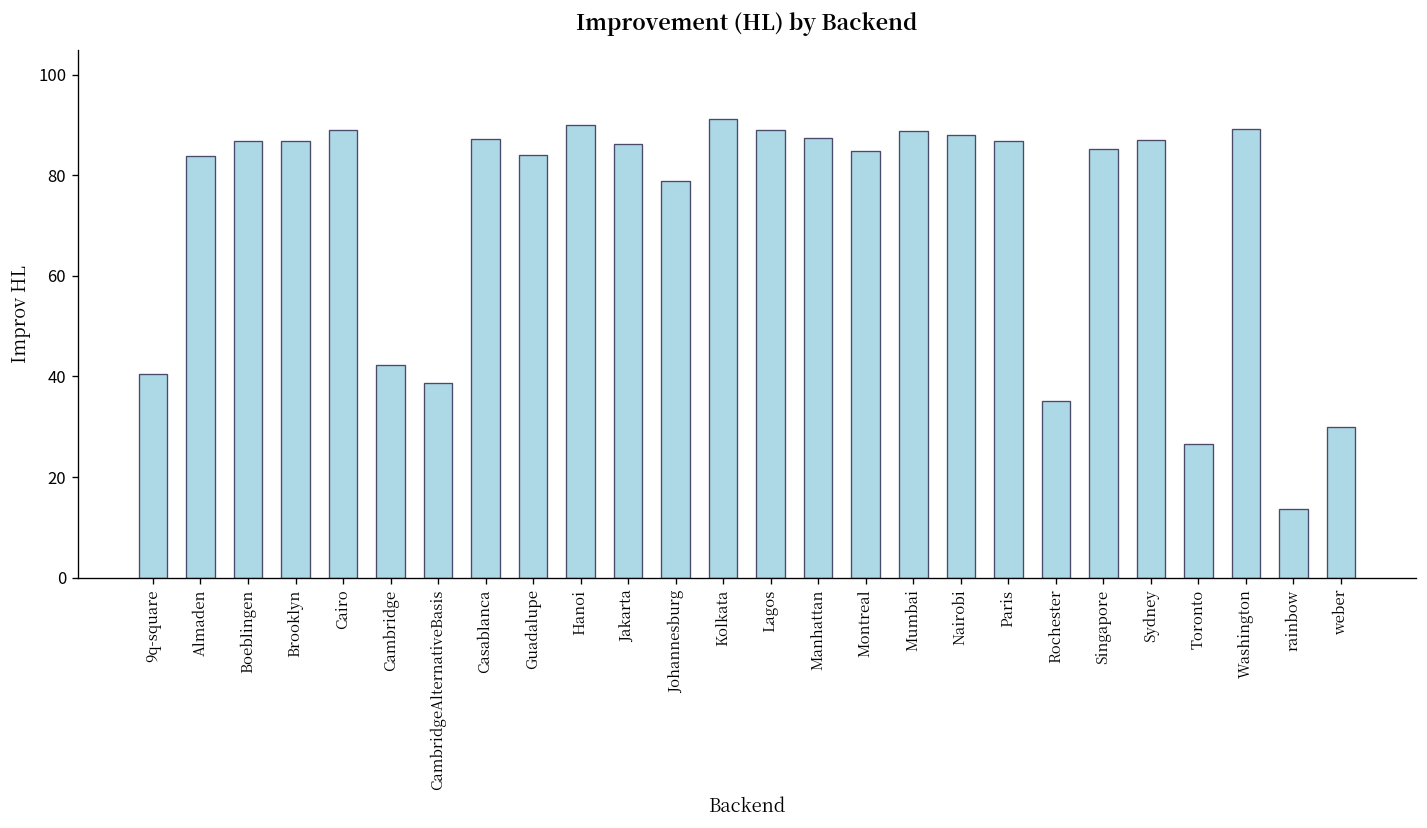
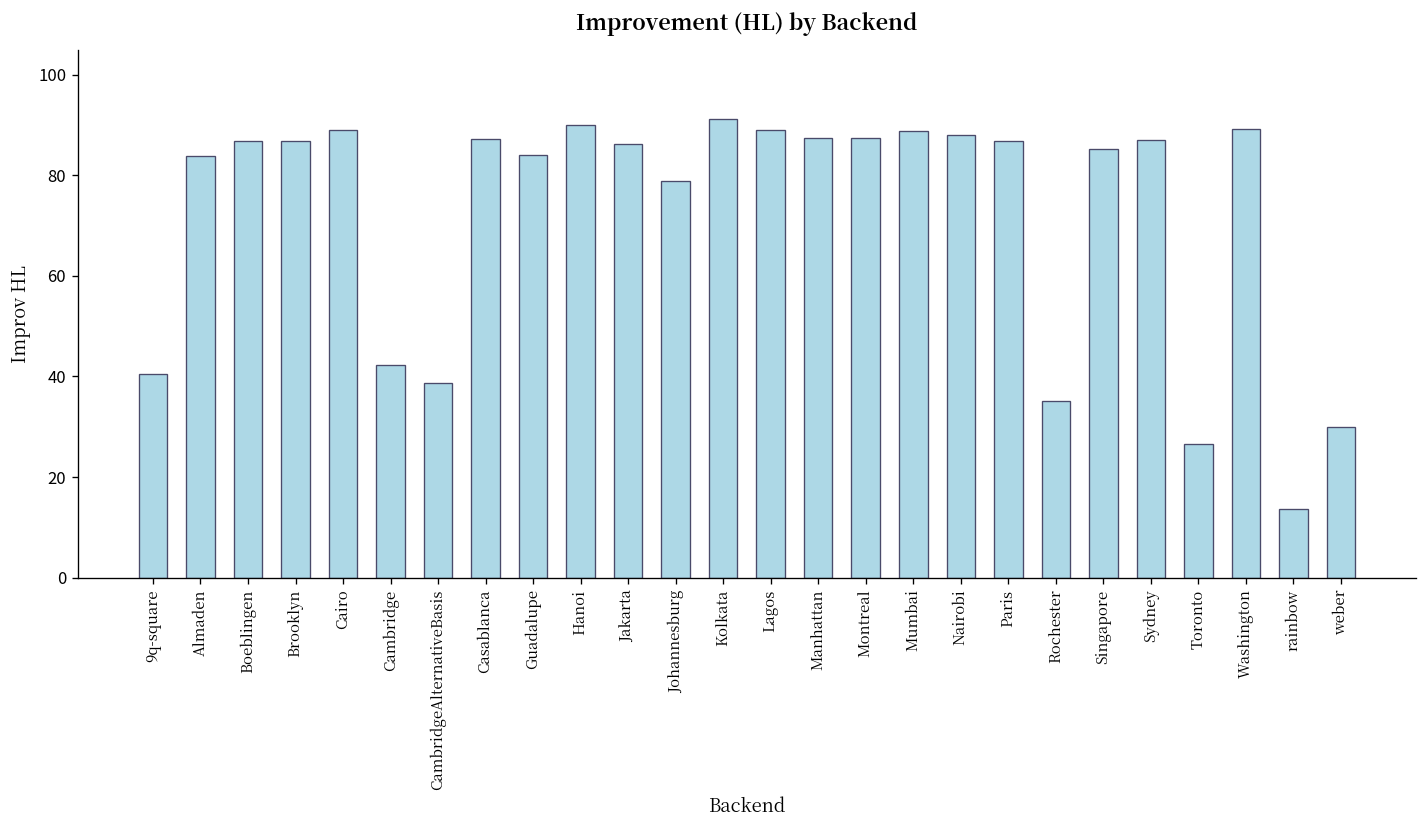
  {
    "9q-square": 40,
    "Almaden": 84,
    "Boeblingen": 87,
    "Brooklyn": 87,
    "Cairo": 89,
    "Cambridge": 42,
    "CambridgeAlternativeBasis": 39,
    "Casablanca": 87,
    "Guadalupe": 84,
    "Hanoi": 90,
    "Jakarta": 86,
    "Johannesburg": 79,
    "Kolkata": 91,
    "Lagos": 89,
    "Manhattan": 87,
-   "Montreal": 85,
+   "Montreal": 87,
    "Mumbai": 89,
    "Nairobi": 88,
    "Paris": 87,
    "Rochester": 35,
    "Singapore": 85,
    "Sydney": 87,
    "Toronto": 26,
    "Washington": 89,
    "rainbow": 14,
    "weber": 30
  }
